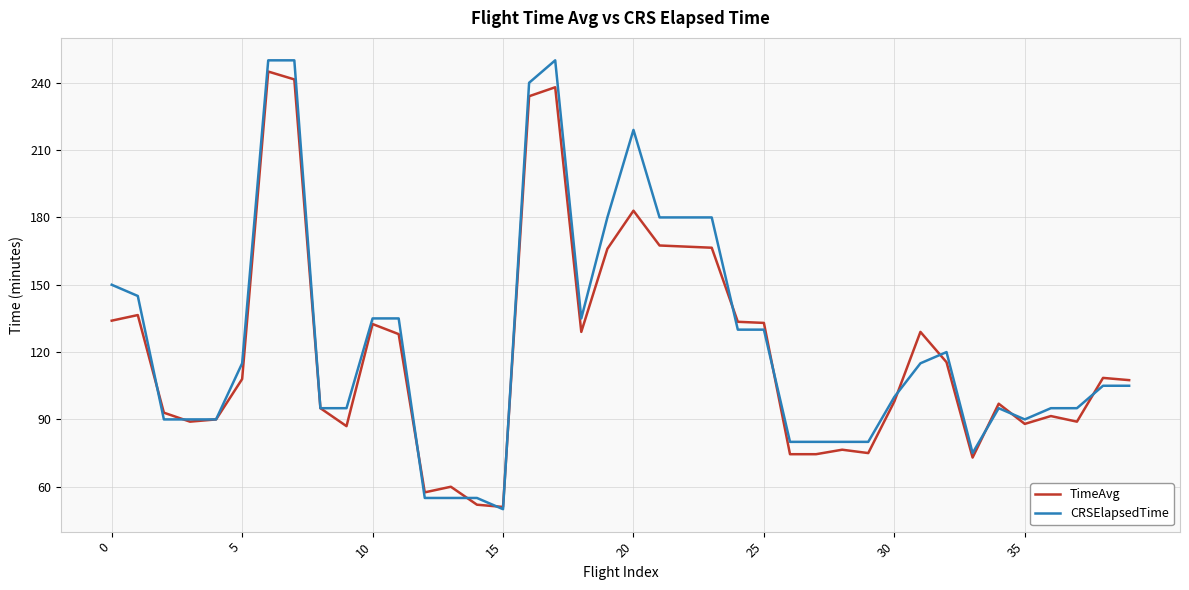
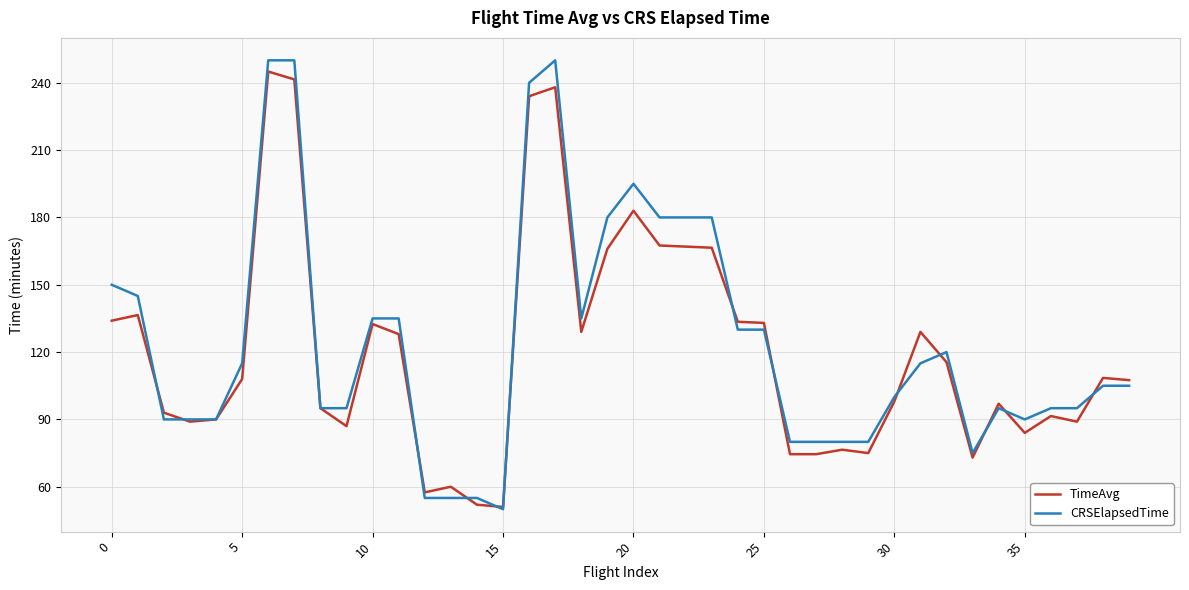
  {
    "TimeAvg": {
      "0": 134,
      "5": 108,
      "10": 133,
      "20": 183,
      "25": 133,
      "30": 98,
-     "35": 88
+     "35": 84
    },
    "CRSElapsedTime": {
      "0": 150,
      "5": 115,
      "10": 135,
-     "20": 219,
+     "20": 195,
      "25": 130,
      "30": 100,
      "35": 90
    }
  }
